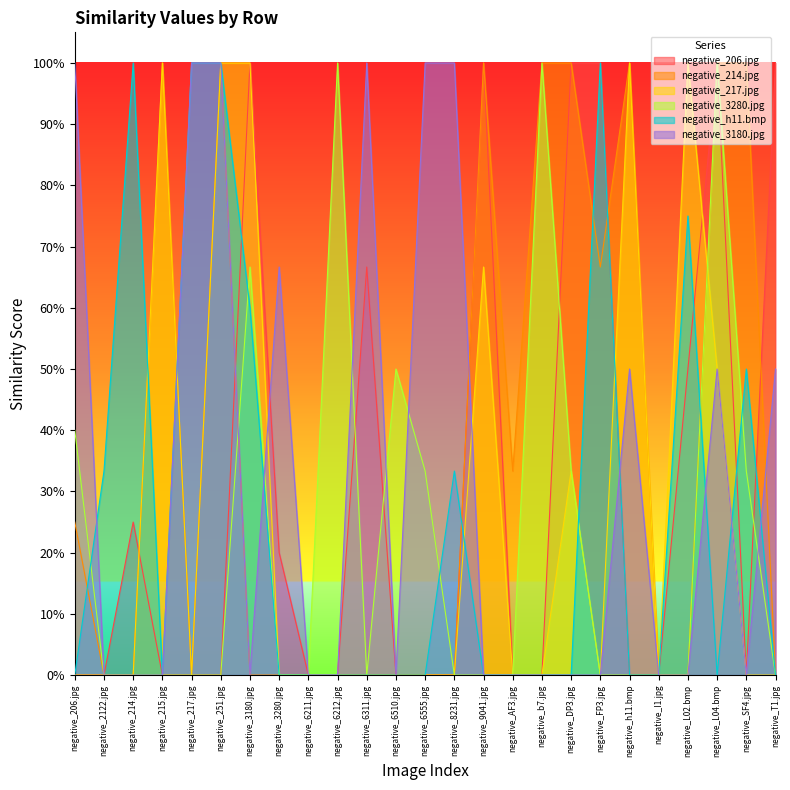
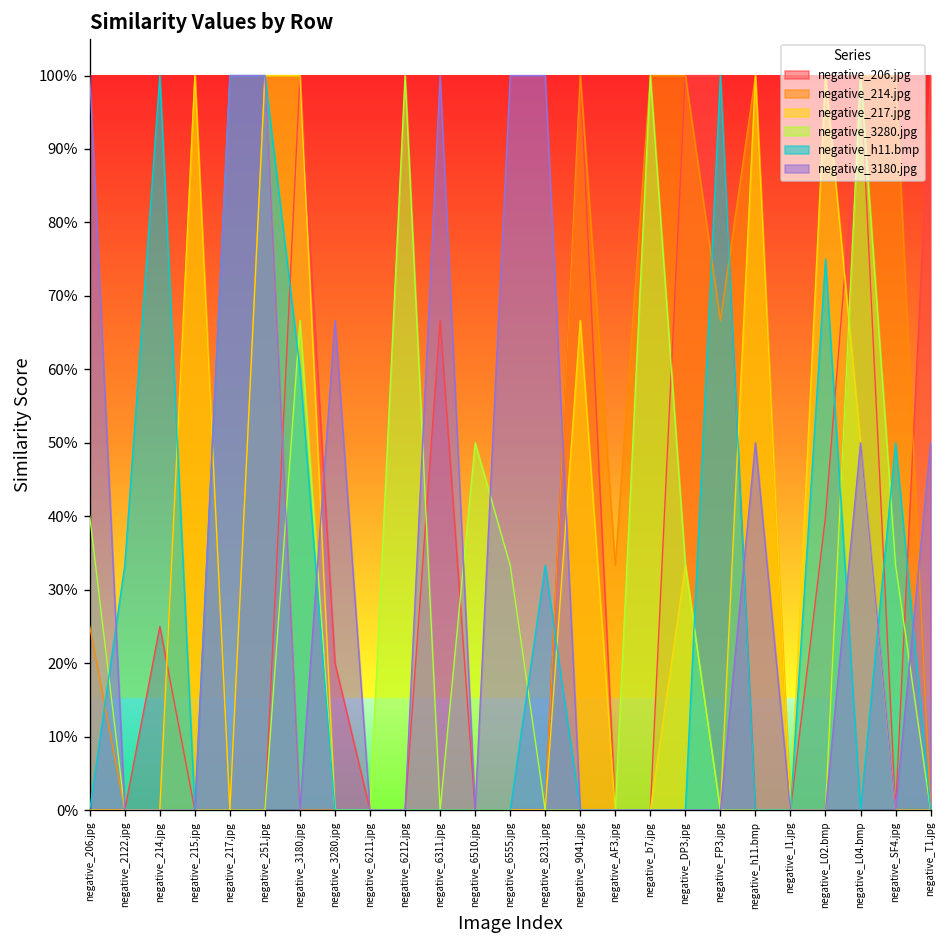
  {
    "negative_206.jpg": {
      "negative_214.jpg": "25%",
      "negative_3280.jpg": "20%",
      "negative_6311.jpg": "67%",
-     "negative_L02.bmp": "50%",
+     "negative_L02.bmp": "40%",
      "negative_T1.jpg": "100%"
    },
    "negative_214.jpg": {
      "negative_206.jpg": "25%",
      "negative_AF3.jpg": "33%",
      "negative_FP3.jpg": "67%"
    },
    "negative_217.jpg": {
      "negative_9041.jpg": "67%"
    },
    "negative_3280.jpg": {
      "negative_206.jpg": "40%",
      "negative_3180.jpg": "67%",
      "negative_6212.jpg": "100%",
      "negative_6510.jpg": "50%",
      "negative_6555.jpg": "33%",
      "negative_SF4.jpg": "33%"
    },
    "negative_h11.bmp": {
      "negative_2122.jpg": "33%",
      "negative_214.jpg": "100%",
      "negative_3180.jpg": "60%",
      "negative_8231.jpg": "33%",
      "negative_L02.bmp": "75%",
      "negative_L04.bmp": "0%",
      "negative_SF4.jpg": "50%"
    },
    "negative_3180.jpg": {
      "negative_206.jpg": "100%",
      "negative_3280.jpg": "67%",
      "negative_6311.jpg": "100%",
      "negative_6555.jpg": "100%",
      "negative_8231.jpg": "100%",
      "negative_h11.bmp": "50%",
      "negative_T1.jpg": "50%"
    }
  }
